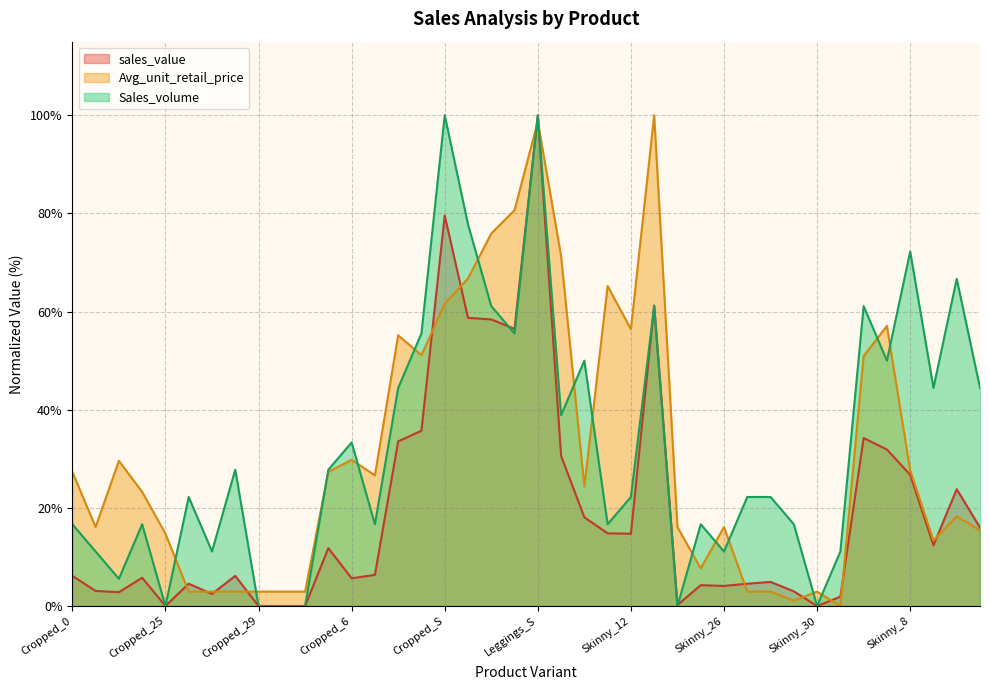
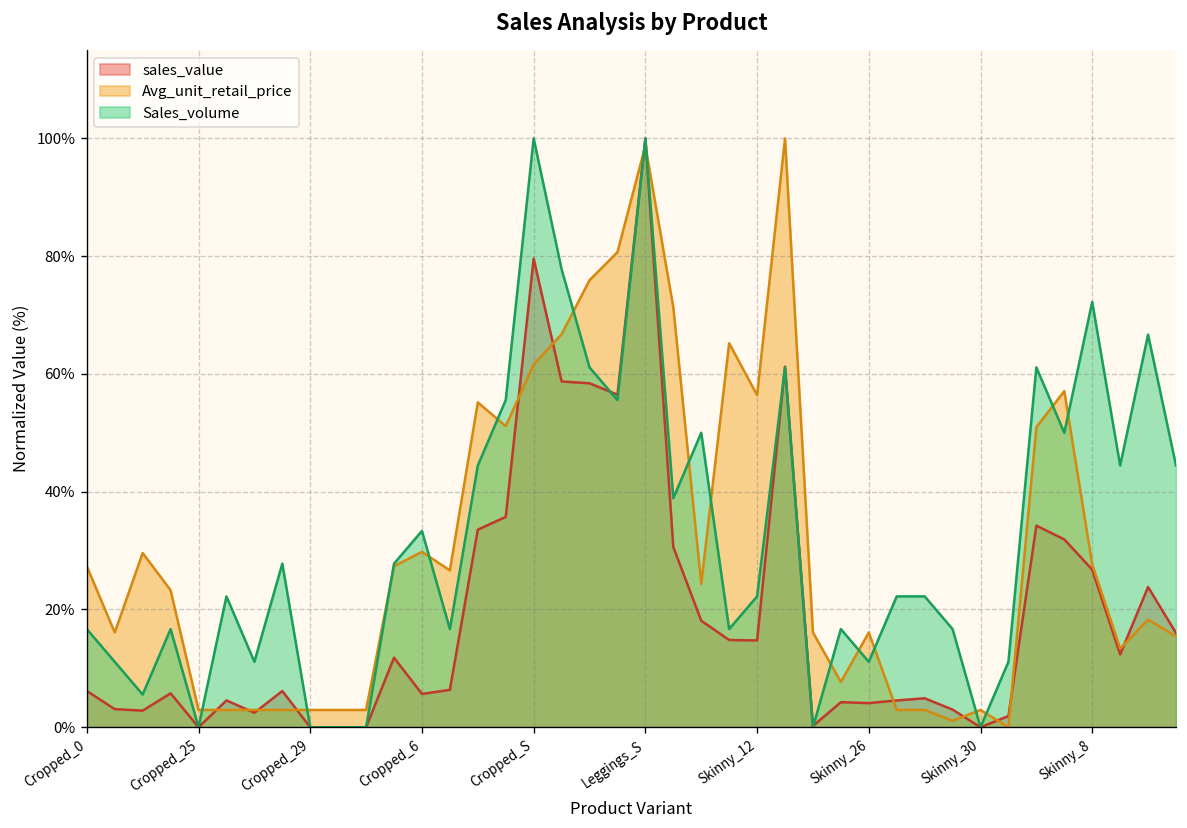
  {
    "sales_value": {
      "Cropped_0": "6%",
      "Cropped_6": "6%",
      "Cropped_S": "80%",
      "Skinny_12": "15%",
      "Skinny_26": "4%",
      "Skinny_8": "27%"
    },
    "Avg_unit_retail_price": {
      "Cropped_0": "27%",
-     "Cropped_25": "15%",
+     "Cropped_25": "3%",
      "Cropped_29": "3%",
      "Cropped_6": "30%",
      "Cropped_S": "62%",
      "Leggings_S": "99%",
      "Skinny_12": "56%",
      "Skinny_26": "16%",
      "Skinny_30": "3%",
      "Skinny_8": "28%"
    },
    "Sales_volume": {
      "Cropped_0": "17%",
      "Cropped_6": "33%",
      "Cropped_S": "100%",
      "Skinny_12": "22%",
      "Skinny_26": "11%",
      "Skinny_8": "72%"
    }
  }
